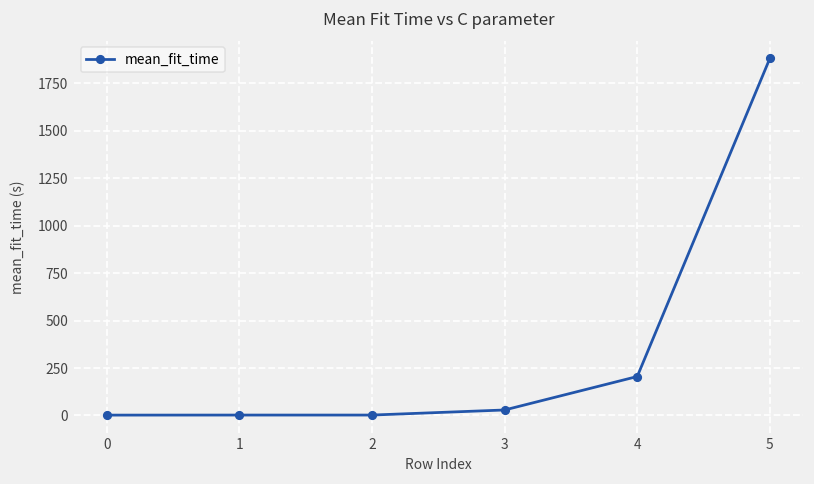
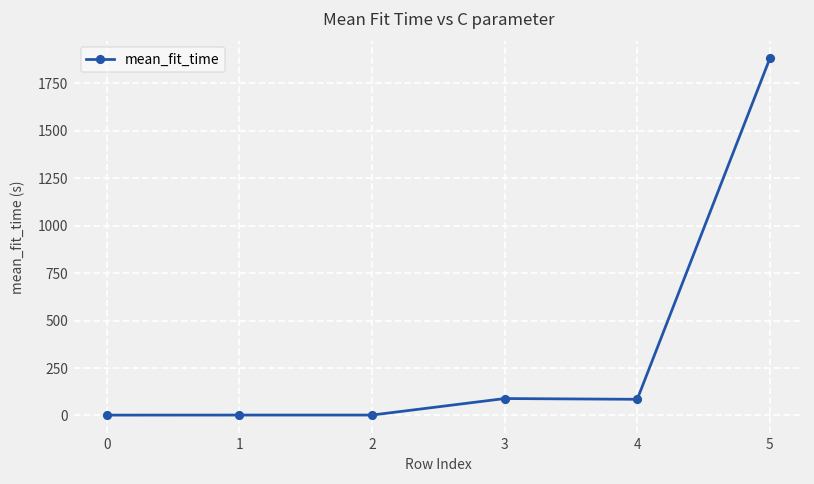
  {
    "0": 0,
    "1": 0,
    "2": 0,
-   "3": 30,
-   "4": 210,
+   "3": 90,
+   "4": 90,
    "5": 1880
  }
